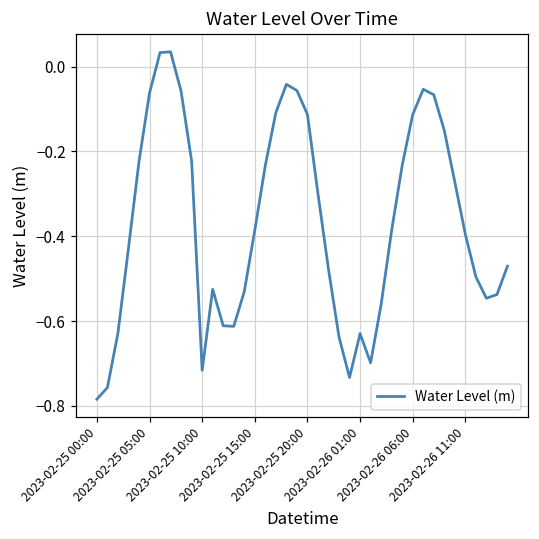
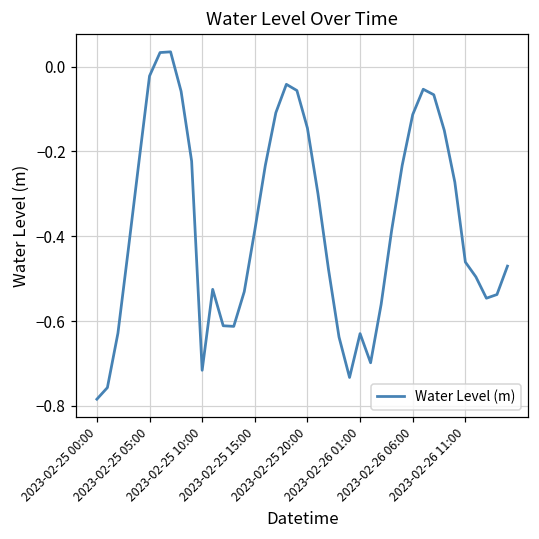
  {
    "2023-02-25 00:00": -0.78,
-   "2023-02-25 05:00": -0.06,
+   "2023-02-25 05:00": -0.02,
    "2023-02-25 10:00": -0.72,
    "2023-02-25 15:00": -0.39,
-   "2023-02-25 20:00": -0.11,
+   "2023-02-25 20:00": -0.15,
    "2023-02-26 01:00": -0.63,
    "2023-02-26 06:00": -0.11,
-   "2023-02-26 11:00": -0.40
+   "2023-02-26 11:00": -0.46
  }
